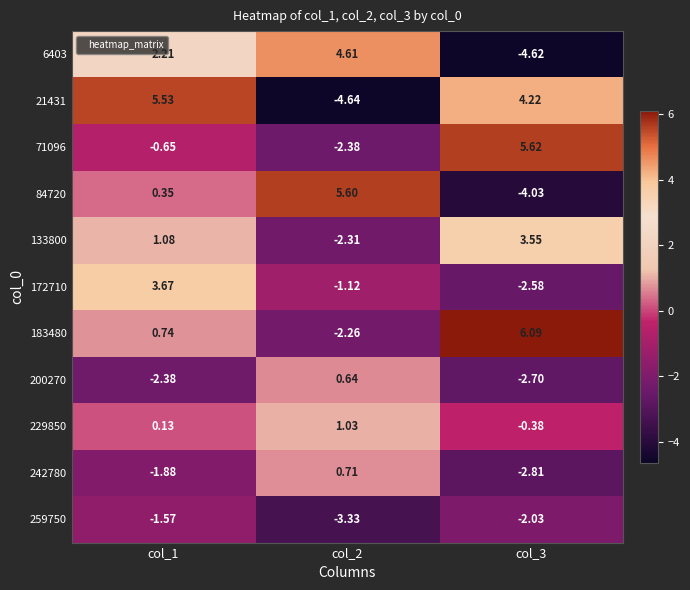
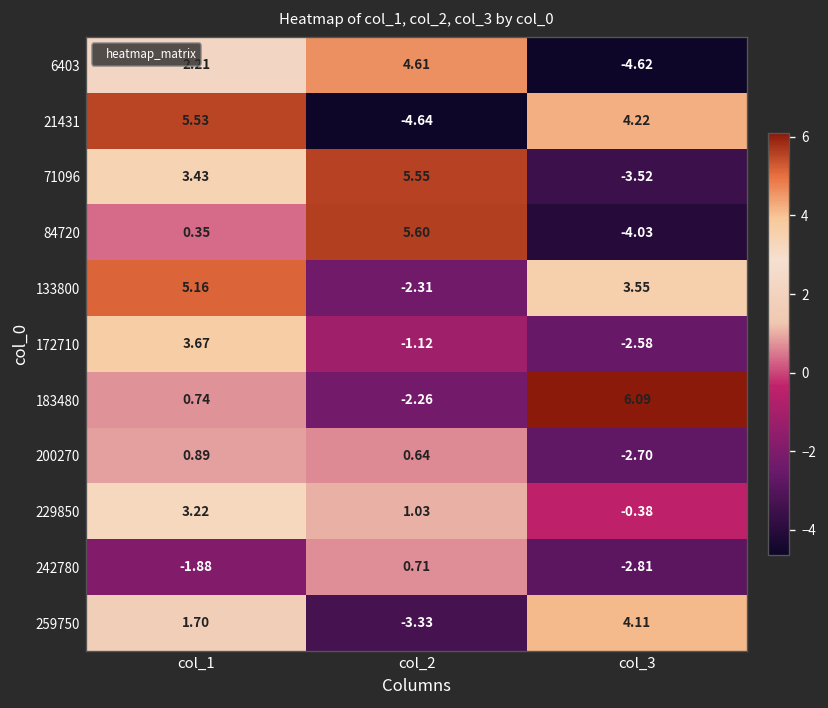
  {
    "6403": {
      "col_2": 4.61,
      "col_3": -4.62
    },
    "21431": {
      "col_1": 5.53,
      "col_2": -4.64,
      "col_3": 4.22
    },
    "71096": {
-     "col_1": -0.65,
-     "col_2": -2.38,
-     "col_3": 5.62
+     "col_1": 3.43,
+     "col_2": 5.55,
+     "col_3": -3.52
    },
    "84720": {
      "col_1": 0.35,
      "col_2": 5.60,
      "col_3": -4.03
    },
    "133800": {
-     "col_1": 1.08,
+     "col_1": 5.16,
      "col_2": -2.31,
      "col_3": 3.55
    },
    "172710": {
      "col_1": 3.67,
      "col_2": -1.12,
      "col_3": -2.58
    },
    "183480": {
      "col_1": 0.74,
      "col_2": -2.26,
      "col_3": 6.09
    },
    "200270": {
-     "col_1": -2.38,
+     "col_1": 0.89,
      "col_2": 0.64,
      "col_3": -2.70
    },
    "229850": {
-     "col_1": 0.13,
+     "col_1": 3.22,
      "col_2": 1.03,
      "col_3": -0.38
    },
    "242780": {
      "col_1": -1.88,
      "col_2": 0.71,
      "col_3": -2.81
    },
    "259750": {
-     "col_1": -1.57,
+     "col_1": 1.70,
      "col_2": -3.33,
-     "col_3": -2.03
+     "col_3": 4.11
    }
  }
